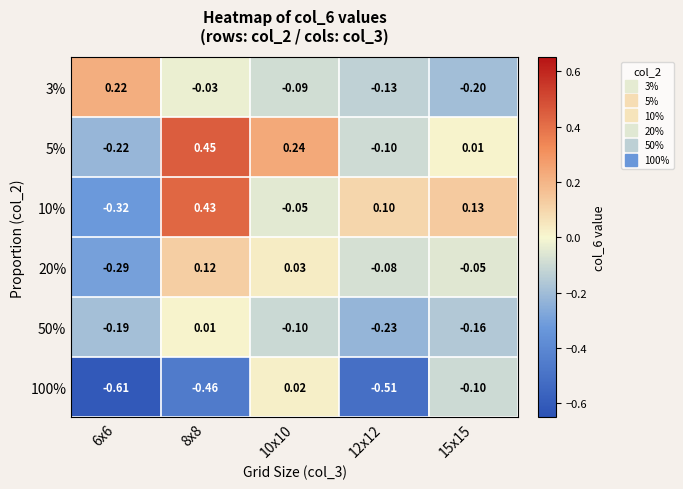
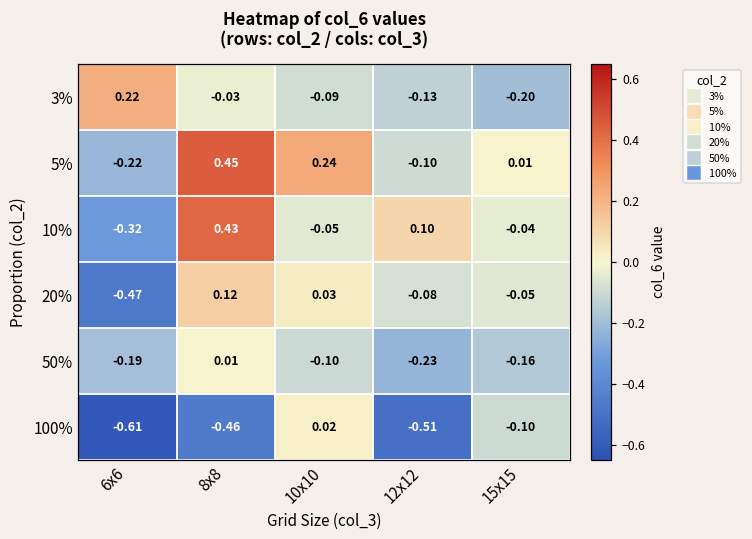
  {
    "3%": {
      "6x6": 0.22,
      "8x8": -0.03,
      "10x10": -0.09,
      "12x12": -0.13,
      "15x15": -0.20
    },
    "5%": {
      "6x6": -0.22,
      "8x8": 0.45,
      "10x10": 0.24,
      "12x12": -0.10,
      "15x15": 0.01
    },
    "10%": {
      "6x6": -0.32,
      "8x8": 0.43,
      "10x10": -0.05,
      "12x12": 0.10,
-     "15x15": 0.13
+     "15x15": -0.04
    },
    "20%": {
-     "6x6": -0.29,
+     "6x6": -0.47,
      "8x8": 0.12,
      "10x10": 0.03,
      "12x12": -0.08,
      "15x15": -0.05
    },
    "50%": {
      "6x6": -0.19,
      "8x8": 0.01,
      "10x10": -0.10,
      "12x12": -0.23,
      "15x15": -0.16
    },
    "100%": {
      "6x6": -0.61,
      "8x8": -0.46,
      "10x10": 0.02,
      "12x12": -0.51,
      "15x15": -0.10
    }
  }
